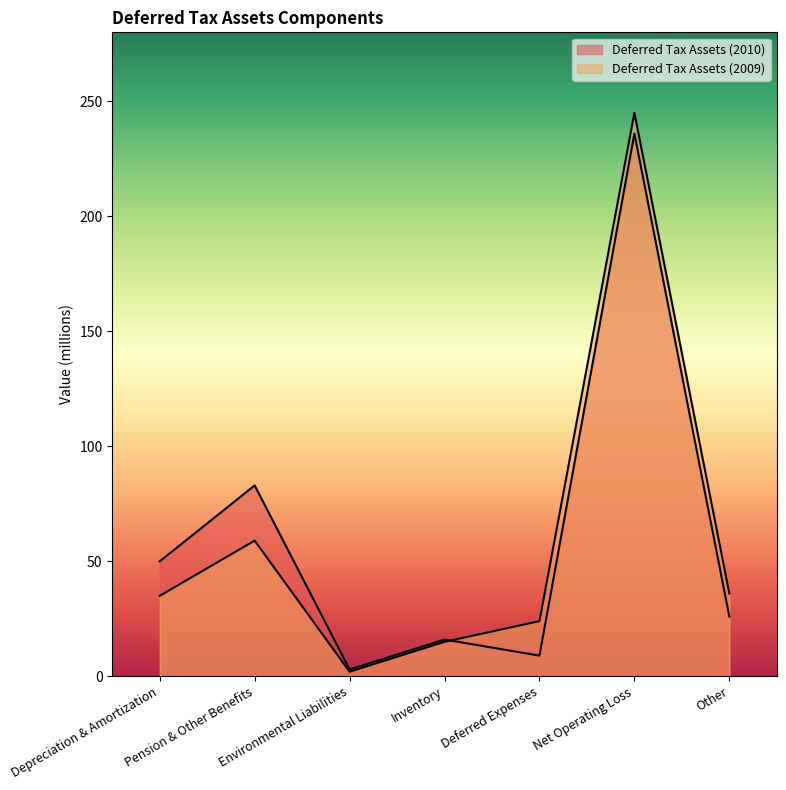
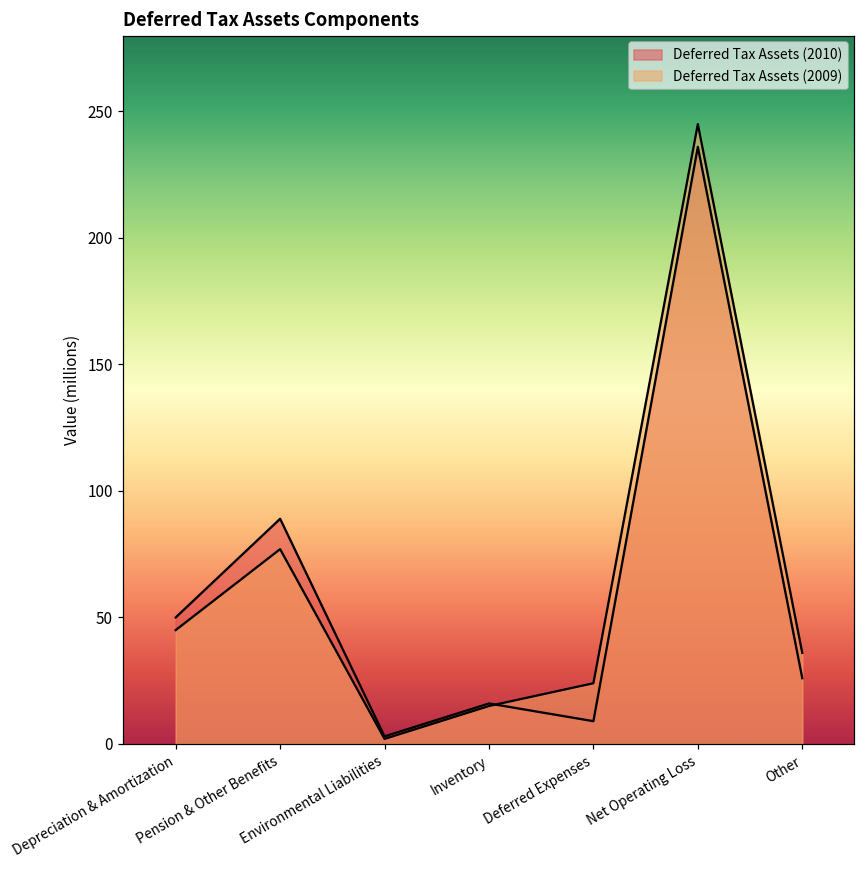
  {
    "Deferred Tax Assets (2010)": {
      "Depreciation & Amortization": 50,
-     "Pension & Other Benefits": 83,
+     "Pension & Other Benefits": 89,
      "Deferred Expenses": 9,
      "Net Operating Loss": 236,
      "Other": 26
    },
    "Deferred Tax Assets (2009)": {
-     "Depreciation & Amortization": 35,
-     "Pension & Other Benefits": 59,
+     "Depreciation & Amortization": 45,
+     "Pension & Other Benefits": 77,
      "Deferred Expenses": 24,
      "Net Operating Loss": 245,
      "Other": 36
    }
  }
